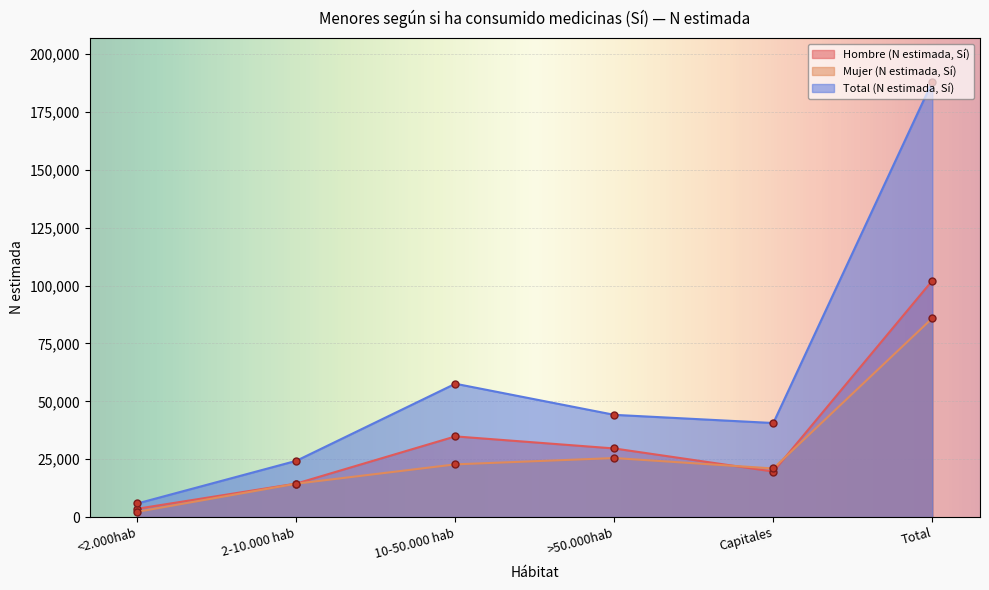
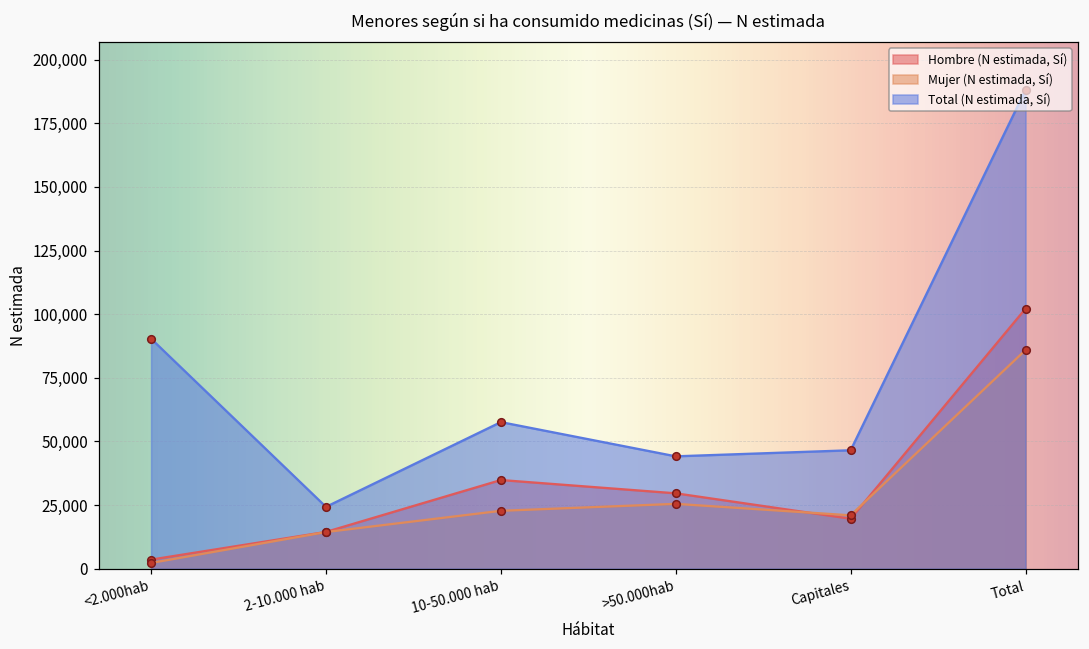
  {
    "Total (N estimada, Sí)": {
-     "<2.000hab": "6,000",
+     "<2.000hab": "90,000",
      "2-10.000 hab": "24,000",
      "10-50.000 hab": "58,000",
      ">50.000hab": "44,000",
-     "Capitales": "41,000"
+     "Capitales": "47,000"
    }
  }
